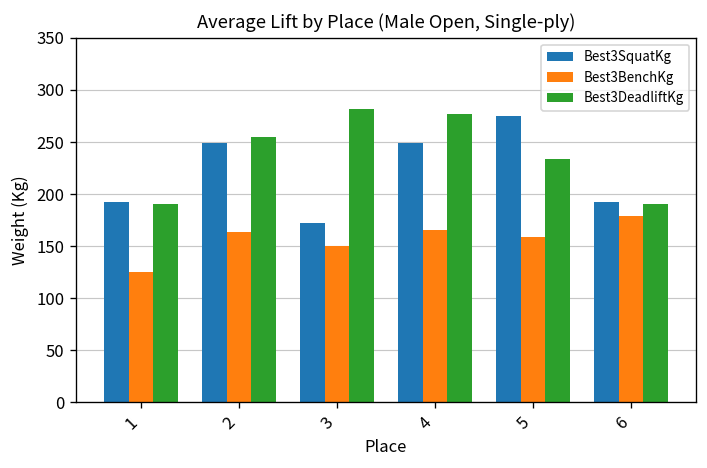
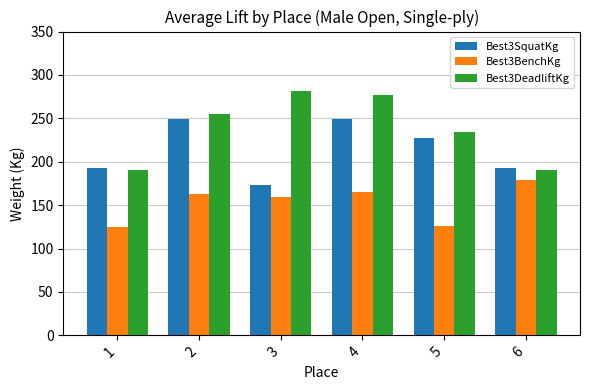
  {
    "Best3SquatKg": {
      "1": 190,
      "2": 250,
      "3": 170,
      "4": 250,
-     "5": 280,
+     "5": 230,
      "6": 190
    },
    "Best3BenchKg": {
      "1": 120,
      "2": 160,
-     "3": 150,
+     "3": 160,
      "4": 170,
-     "5": 160,
+     "5": 130,
      "6": 180
    },
    "Best3DeadliftKg": {
      "1": 190,
      "2": 250,
      "3": 280,
      "4": 280,
      "5": 230,
      "6": 190
    }
  }
